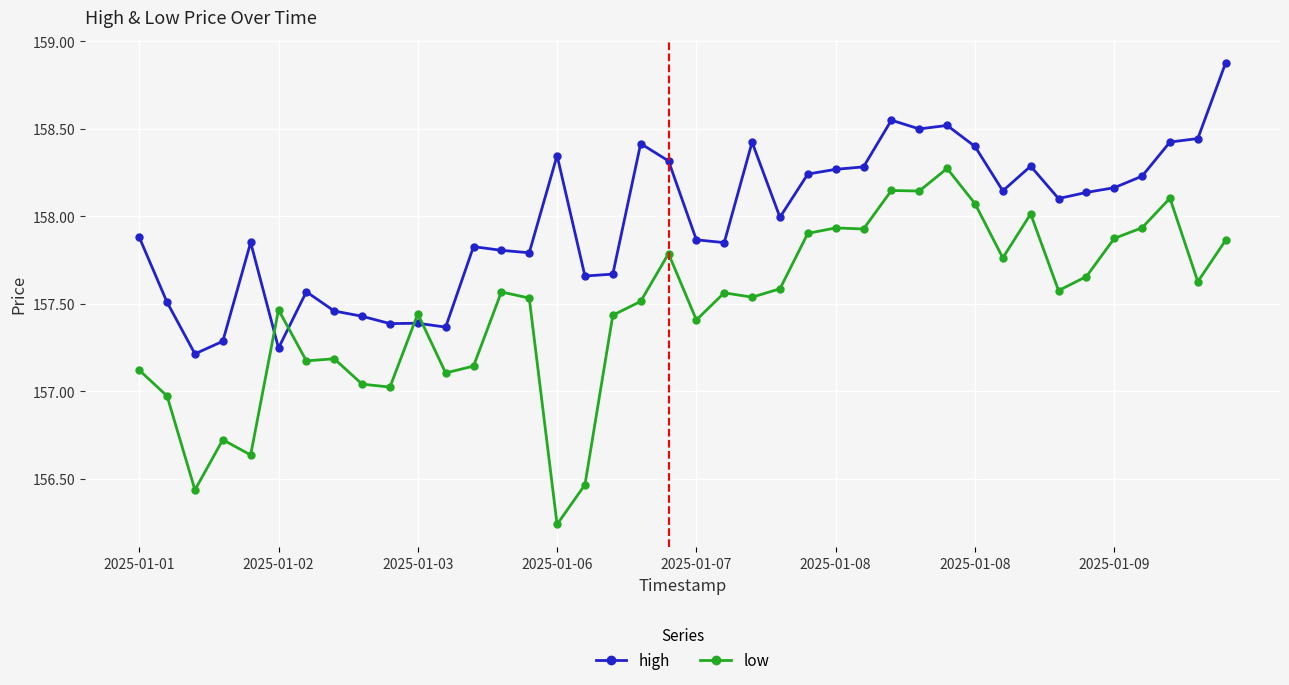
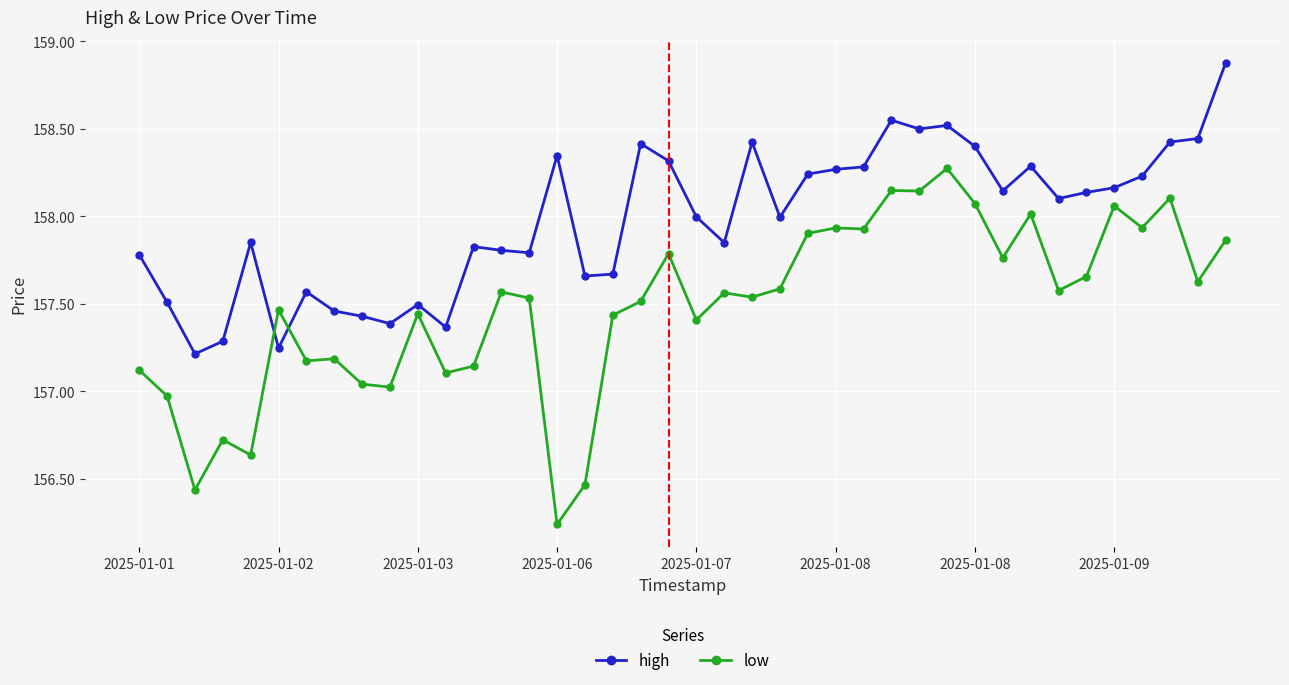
  {
    "high": {
-     "2025-01-01": 157.88,
+     "2025-01-01": 157.78,
      "2025-01-02": 157.25,
-     "2025-01-03": 157.39,
+     "2025-01-03": 157.50,
      "2025-01-06": 158.35,
-     "2025-01-07": 157.87,
+     "2025-01-07": 158.00,
      "2025-01-09": 158.16
    },
    "low": {
      "2025-01-01": 157.12,
      "2025-01-02": 157.47,
      "2025-01-03": 157.44,
      "2025-01-06": 156.24,
      "2025-01-07": 157.41,
-     "2025-01-09": 157.87
+     "2025-01-09": 158.06
    }
  }
